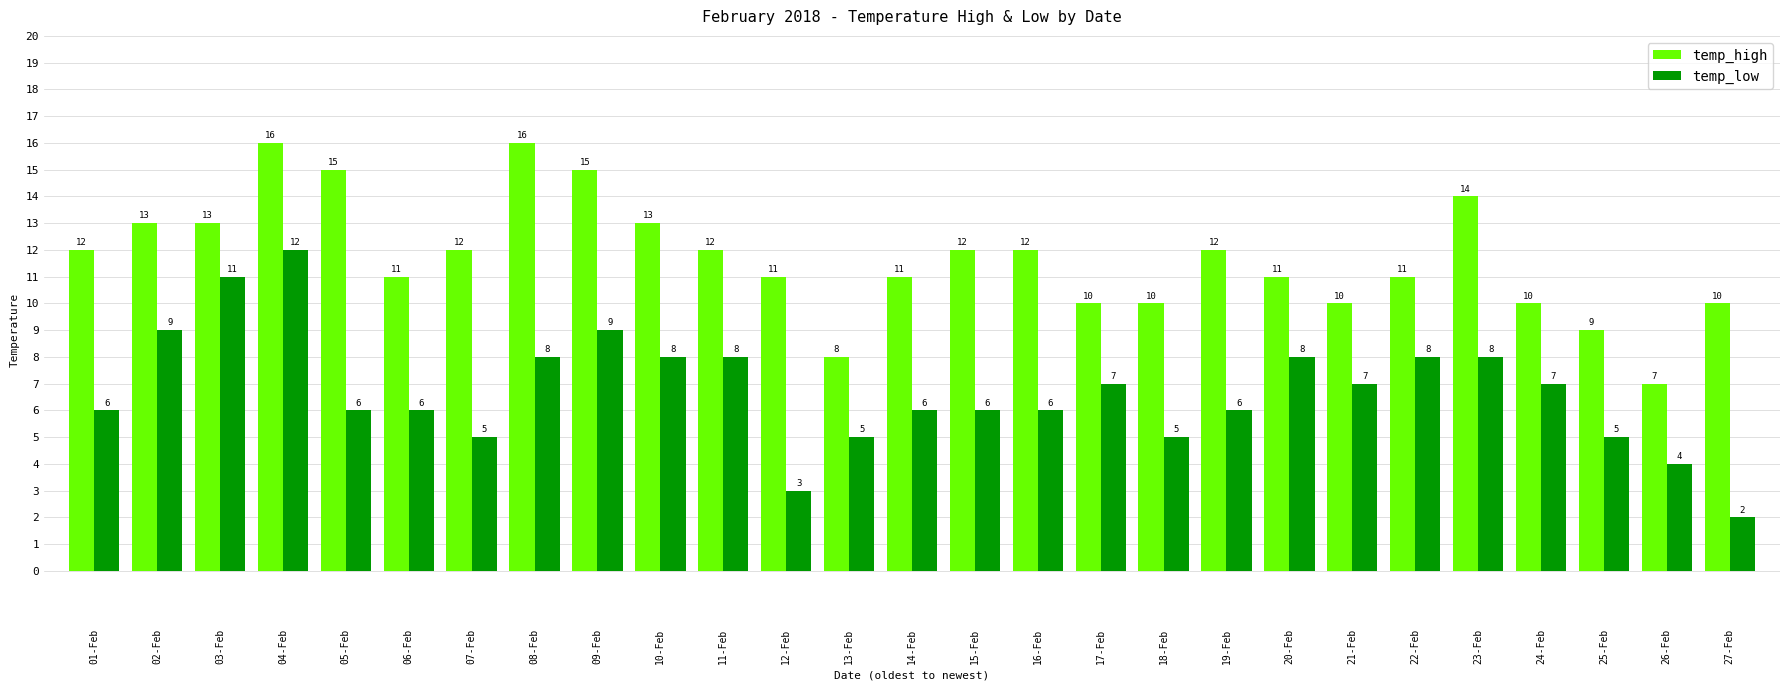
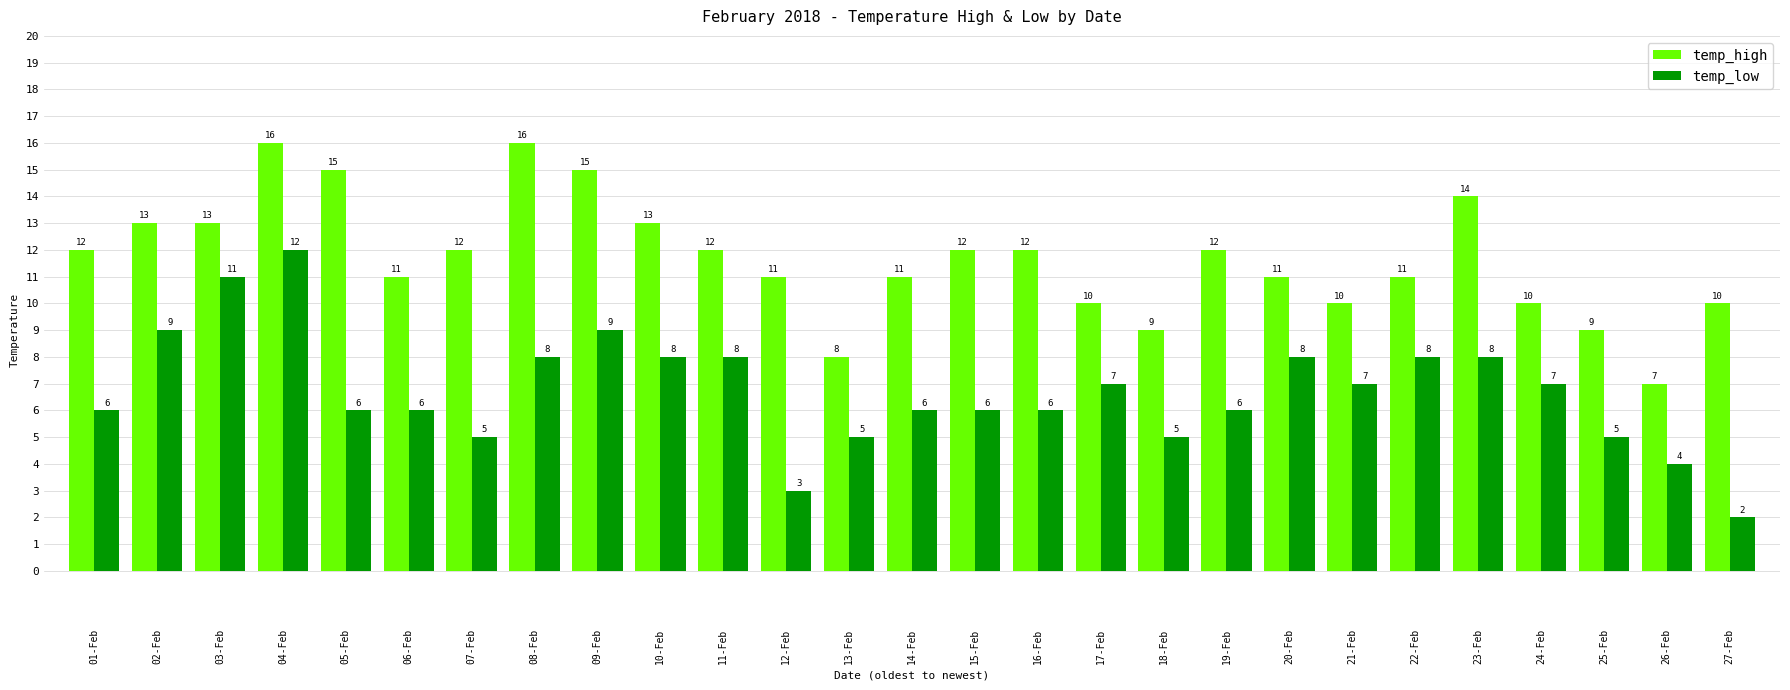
  {
    "temp_high": {
      "01-Feb": 12,
      "02-Feb": 13,
      "03-Feb": 13,
      "04-Feb": 16,
      "05-Feb": 15,
      "06-Feb": 11,
      "07-Feb": 12,
      "08-Feb": 16,
      "09-Feb": 15,
      "10-Feb": 13,
      "11-Feb": 12,
      "12-Feb": 11,
      "13-Feb": 8,
      "14-Feb": 11,
      "15-Feb": 12,
      "16-Feb": 12,
      "17-Feb": 10,
-     "18-Feb": 10,
+     "18-Feb": 9,
      "19-Feb": 12,
      "20-Feb": 11,
      "21-Feb": 10,
      "22-Feb": 11,
      "23-Feb": 14,
      "24-Feb": 10,
      "25-Feb": 9,
      "26-Feb": 7,
      "27-Feb": 10
    },
    "temp_low": {
      "01-Feb": 6,
      "02-Feb": 9,
      "03-Feb": 11,
      "04-Feb": 12,
      "05-Feb": 6,
      "06-Feb": 6,
      "07-Feb": 5,
      "08-Feb": 8,
      "09-Feb": 9,
      "10-Feb": 8,
      "11-Feb": 8,
      "12-Feb": 3,
      "13-Feb": 5,
      "14-Feb": 6,
      "15-Feb": 6,
      "16-Feb": 6,
      "17-Feb": 7,
      "18-Feb": 5,
      "19-Feb": 6,
      "20-Feb": 8,
      "21-Feb": 7,
      "22-Feb": 8,
      "23-Feb": 8,
      "24-Feb": 7,
      "25-Feb": 5,
      "26-Feb": 4,
      "27-Feb": 2
    }
  }
